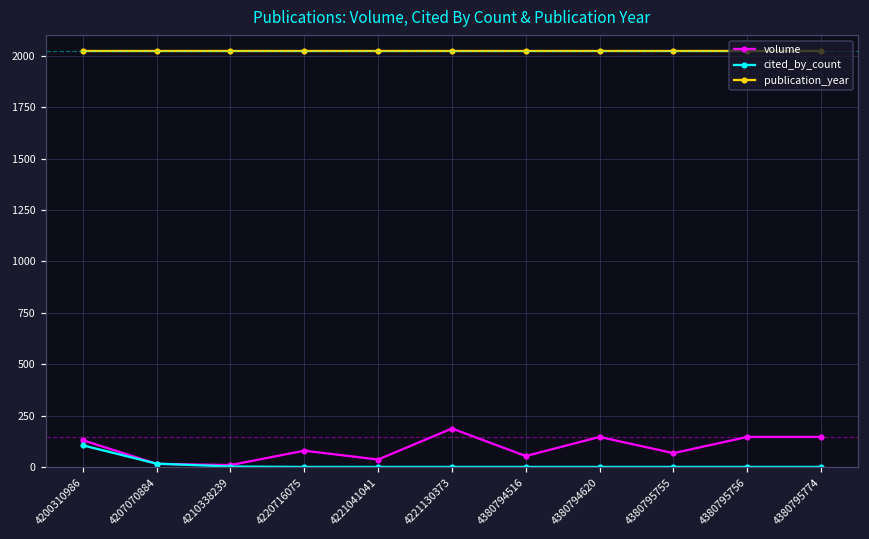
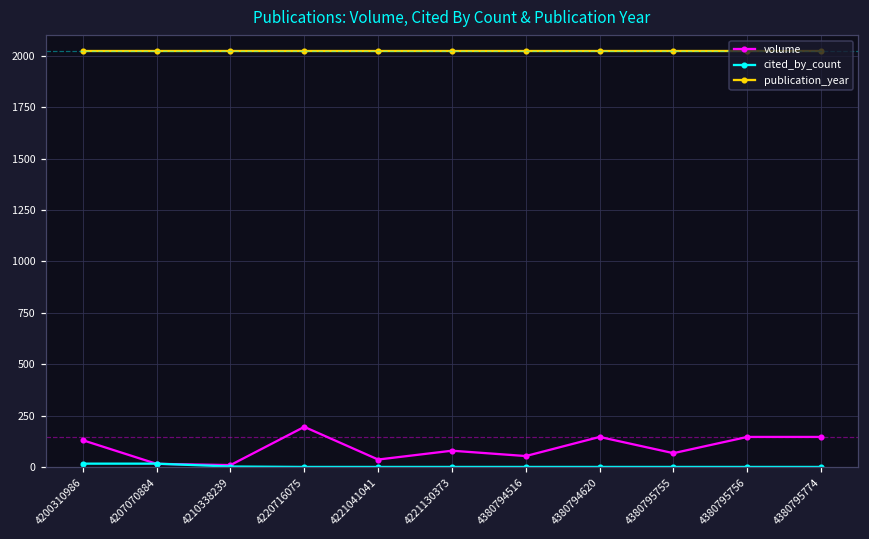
  {
    "volume": {
      "4200310986": 130,
-     "4220716075": 80,
+     "4220716075": 200,
      "4221041041": 40,
-     "4221130373": 190,
+     "4221130373": 80,
      "4380794516": 50,
      "4380794620": 150,
      "4380795755": 70,
      "4380795756": 150,
      "4380795774": 150
    },
    "cited_by_count": {
-     "4200310986": 110,
+     "4200310986": 20,
      "4220716075": 0,
      "4221041041": 0,
      "4221130373": 0,
      "4380794516": 0,
      "4380794620": 0,
      "4380795755": 0,
      "4380795756": 0,
      "4380795774": 0
    },
    "publication_year": {
      "4200310986": 2020,
      "4207070884": 2020,
      "4210338239": 2020,
      "4220716075": 2020,
      "4221041041": 2020,
      "4221130373": 2020,
      "4380794516": 2020,
      "4380794620": 2020,
      "4380795755": 2020
    }
  }
